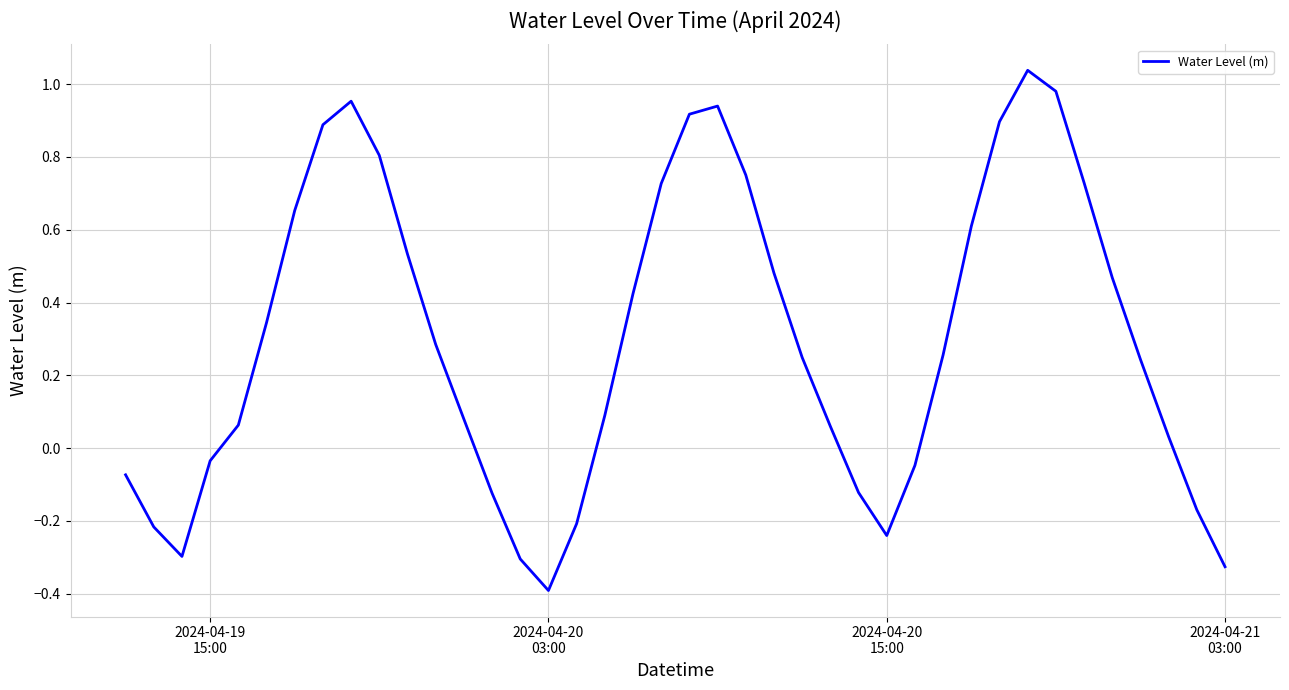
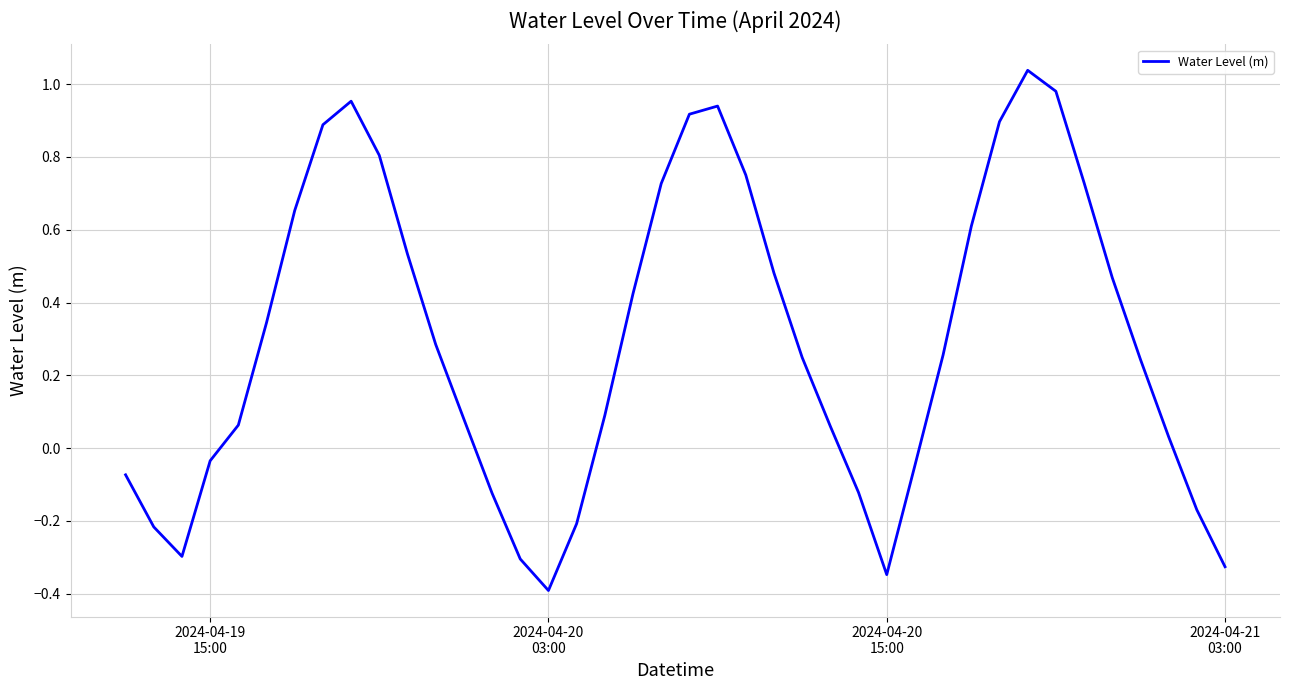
  {
    "2024-04-19 15:00": -0.03,
    "2024-04-20 03:00": -0.39,
-   "2024-04-20 15:00": -0.24,
+   "2024-04-20 15:00": -0.35,
    "2024-04-21 03:00": -0.33
  }
